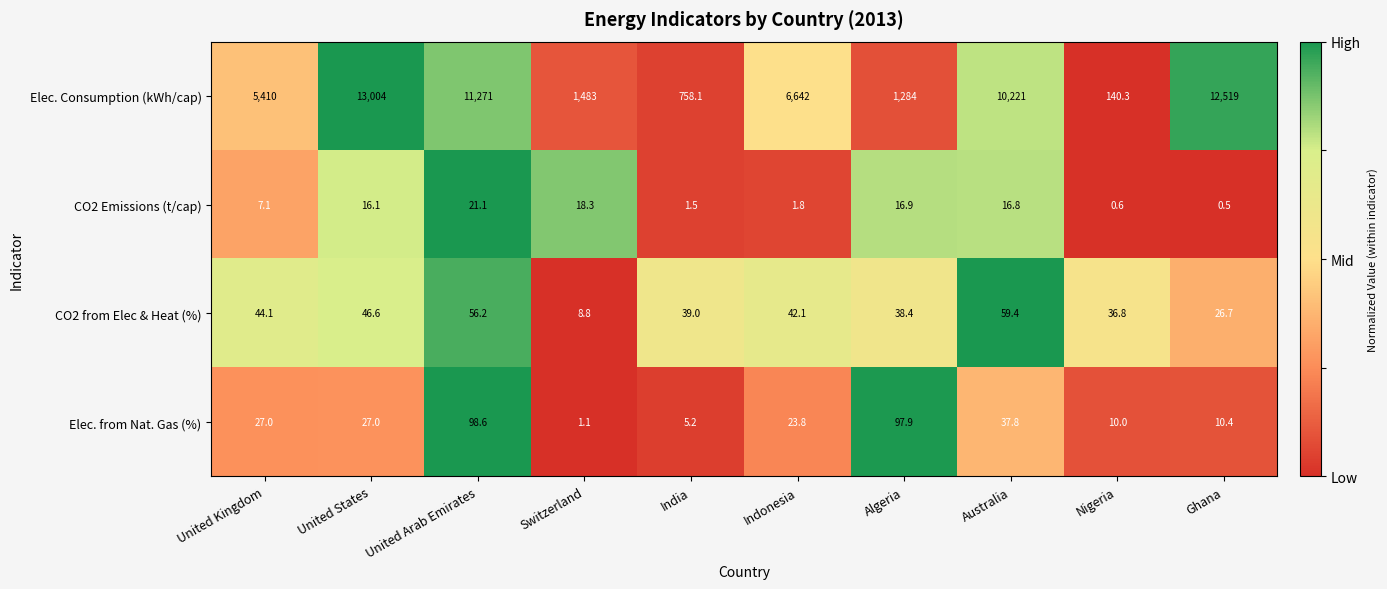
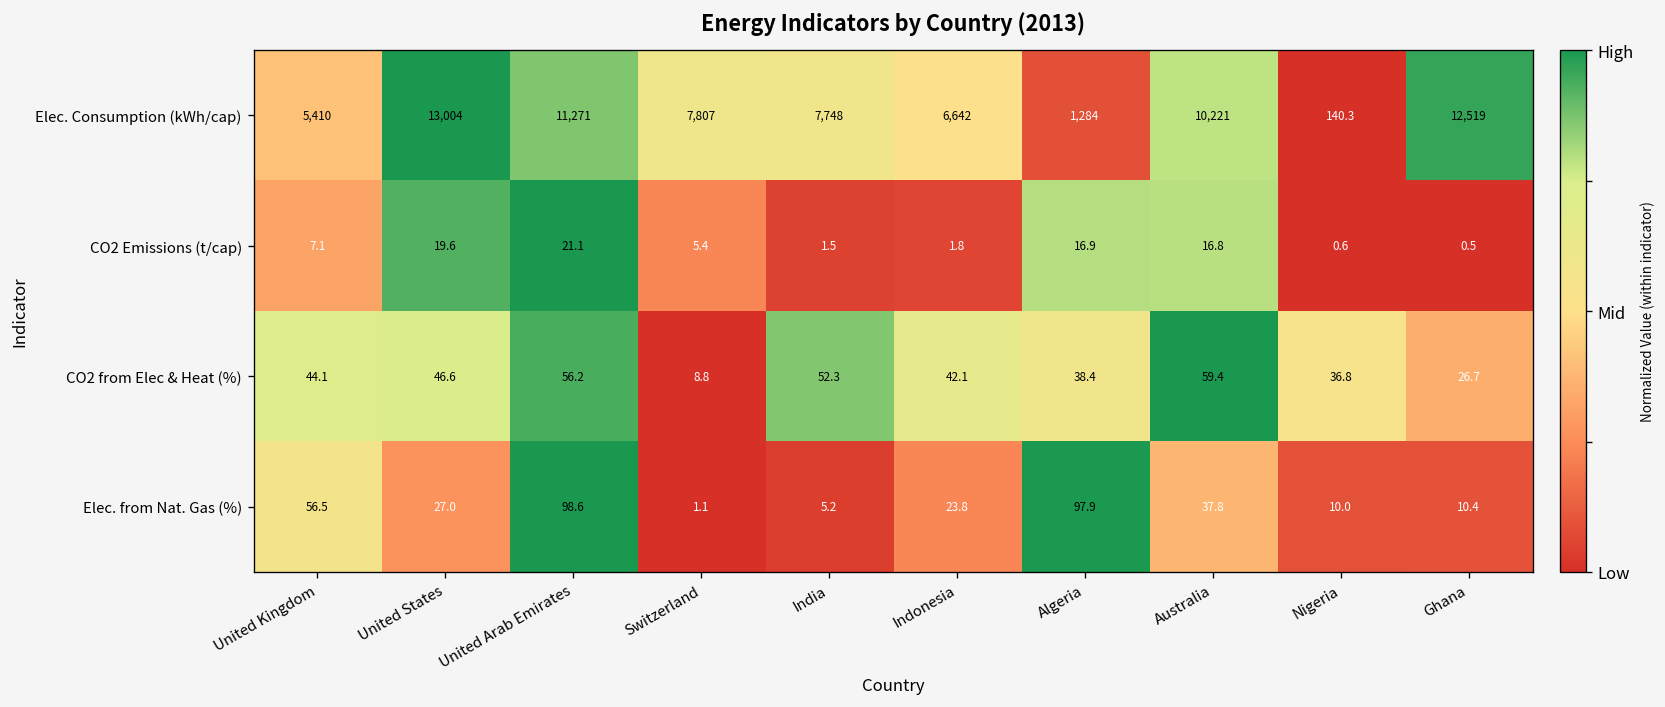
  {
    "Elec. Consumption (kWh/cap)": {
      "United Kingdom": "5,410",
      "United States": "13,004",
      "United Arab Emirates": "11,271",
-     "Switzerland": "1,483",
-     "India": "758.1",
+     "Switzerland": "7,807",
+     "India": "7,748",
      "Indonesia": "6,642",
      "Algeria": "1,284",
      "Australia": "10,221",
      "Nigeria": "140.3",
      "Ghana": "12,519"
    },
    "CO2 Emissions (t/cap)": {
      "United Kingdom": "7.1",
-     "United States": "16.1",
+     "United States": "19.6",
      "United Arab Emirates": "21.1",
-     "Switzerland": "18.3",
+     "Switzerland": "5.4",
      "India": "1.5",
      "Indonesia": "1.8",
      "Algeria": "16.9",
      "Australia": "16.8",
      "Nigeria": "0.6",
      "Ghana": "0.5"
    },
    "CO2 from Elec & Heat (%)": {
      "United Kingdom": "44.1",
      "United States": "46.6",
      "United Arab Emirates": "56.2",
      "Switzerland": "8.8",
-     "India": "39.0",
+     "India": "52.3",
      "Indonesia": "42.1",
      "Algeria": "38.4",
      "Australia": "59.4",
      "Nigeria": "36.8",
      "Ghana": "26.7"
    },
    "Elec. from Nat. Gas (%)": {
-     "United Kingdom": "27.0",
+     "United Kingdom": "56.5",
      "United States": "27.0",
      "United Arab Emirates": "98.6",
      "Switzerland": "1.1",
      "India": "5.2",
      "Indonesia": "23.8",
      "Algeria": "97.9",
      "Australia": "37.8",
      "Nigeria": "10.0",
      "Ghana": "10.4"
    }
  }
